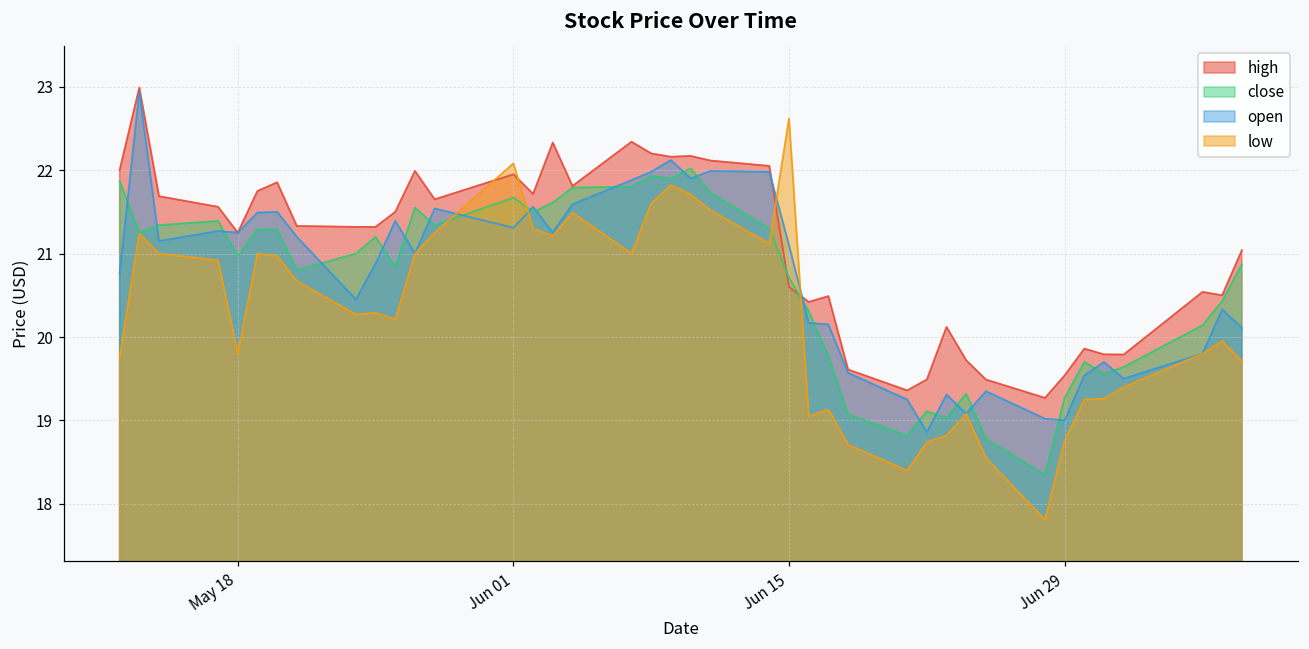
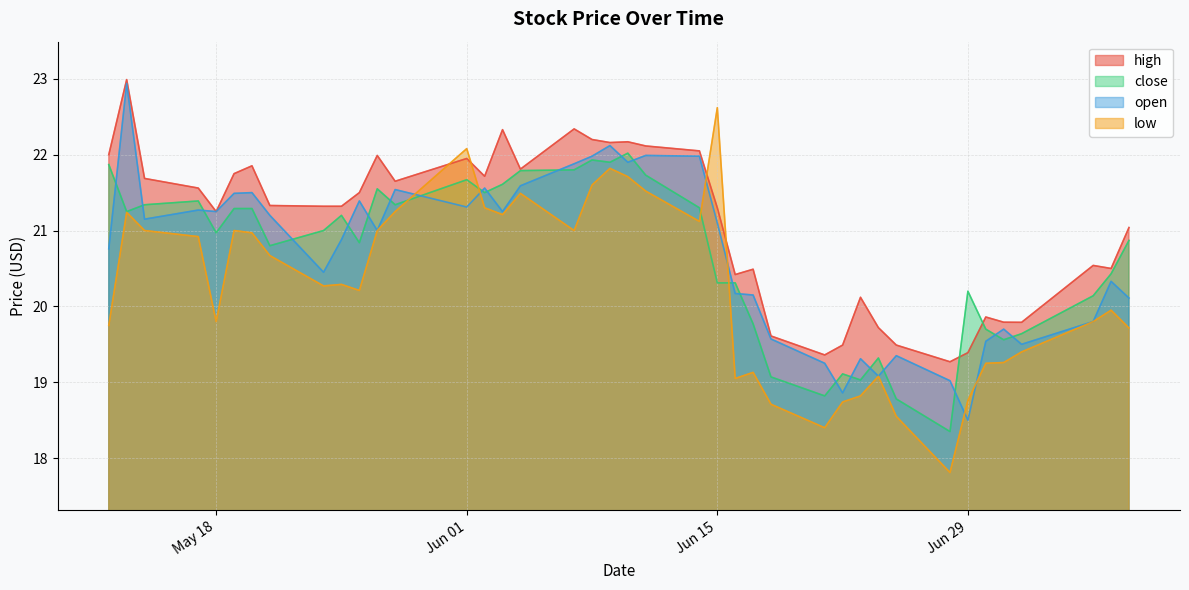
  {
    "high": {
      "Jun 01": 22.0,
-     "Jun 15": 20.6,
-     "Jun 29": 19.5
+     "Jun 15": 21.3,
+     "Jun 29": 19.4
    },
    "close": {
      "May 18": 21.0,
      "Jun 01": 21.7,
-     "Jun 15": 20.7,
-     "Jun 29": 19.3
+     "Jun 15": 20.3,
+     "Jun 29": 20.2
    },
    "open": {
      "Jun 01": 21.3,
      "Jun 15": 21.1,
-     "Jun 29": 19.0
+     "Jun 29": 18.5
    },
    "low": {
      "May 18": 19.8,
      "Jun 01": 22.1,
      "Jun 15": 22.6,
      "Jun 29": 18.8
    }
  }
